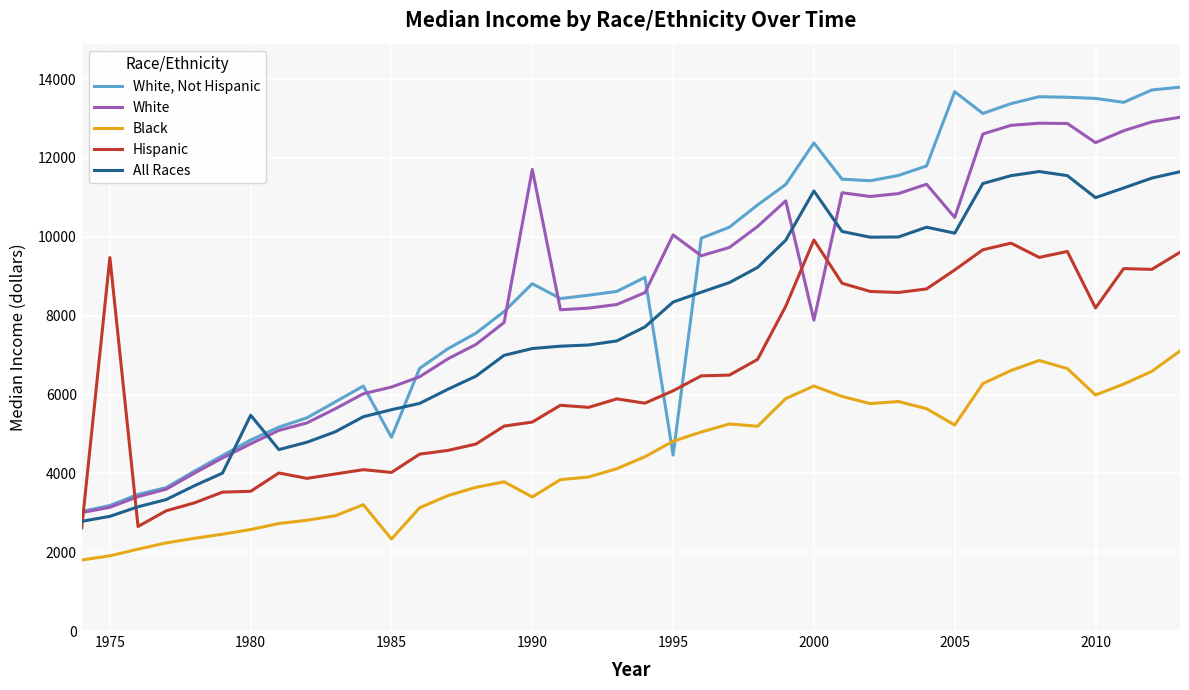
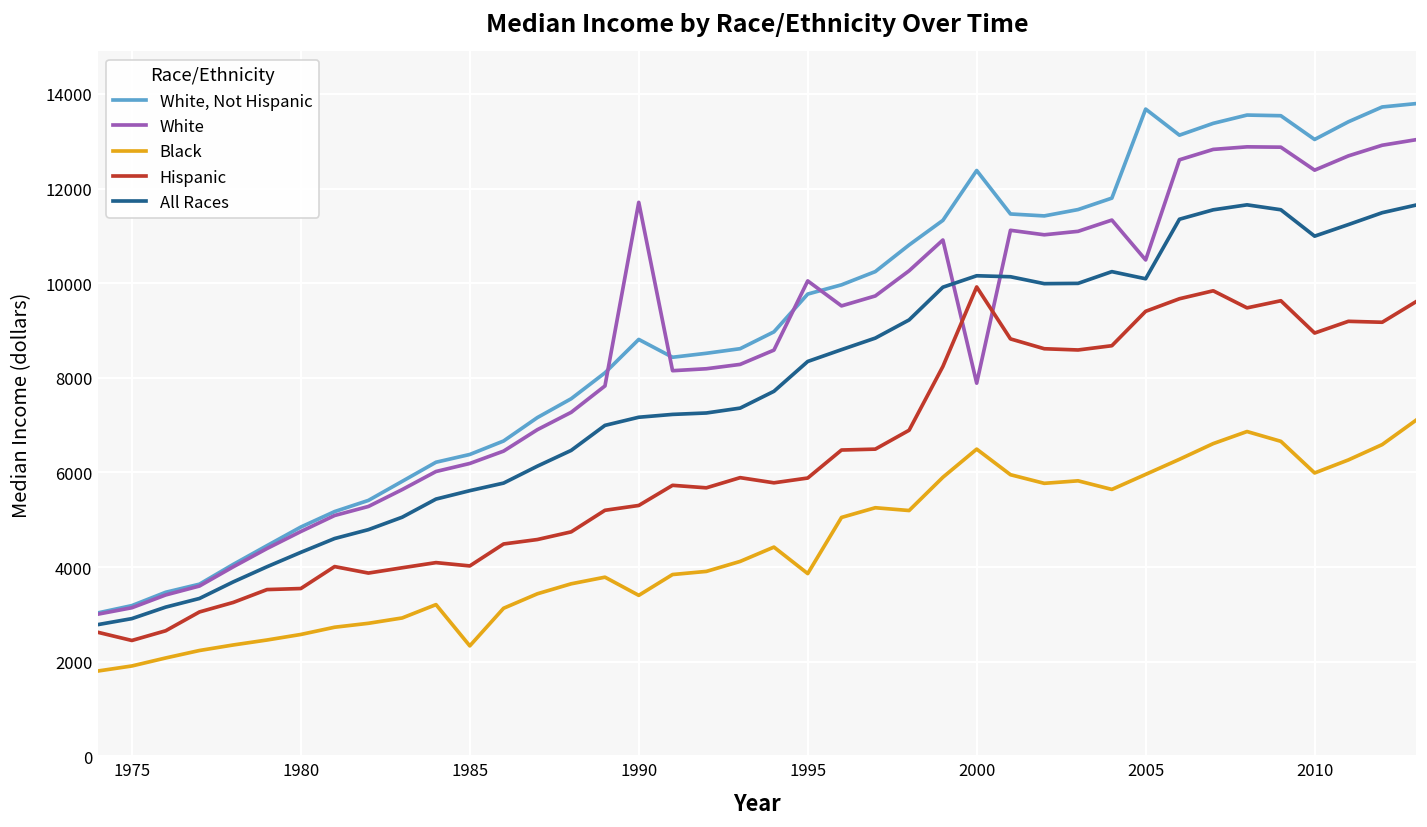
  {
    "White, Not Hispanic": {
      "1980": 4800,
-     "1985": 4900,
+     "1985": 6400,
      "1990": 8800,
-     "1995": 4500,
+     "1995": 9800,
      "2000": 12400,
      "2005": 13700,
-     "2010": 13500
+     "2010": 13000
    },
    "White": {
      "1980": 4800,
      "1985": 6200,
      "1990": 11700,
      "1995": 10000,
      "2000": 7900,
      "2005": 10500,
      "2010": 12400
    },
    "Black": {
      "1975": 1900,
      "1980": 2600,
      "1985": 2300,
      "1990": 3400,
-     "1995": 4800,
-     "2000": 6200,
-     "2005": 5200,
+     "1995": 3900,
+     "2000": 6500,
+     "2005": 6000,
      "2010": 6000
    },
    "Hispanic": {
-     "1975": 9500,
+     "1975": 2400,
      "1980": 3500,
      "1985": 4000,
      "1990": 5300,
-     "1995": 6100,
+     "1995": 5900,
      "2000": 9900,
-     "2005": 9200,
-     "2010": 8200
+     "2005": 9400,
+     "2010": 8900
    },
    "All Races": {
      "1975": 2900,
-     "1980": 5500,
+     "1980": 4300,
      "1985": 5600,
      "1990": 7200,
      "1995": 8300,
-     "2000": 11200,
+     "2000": 10200,
      "2005": 10100,
      "2010": 11000
    }
  }
